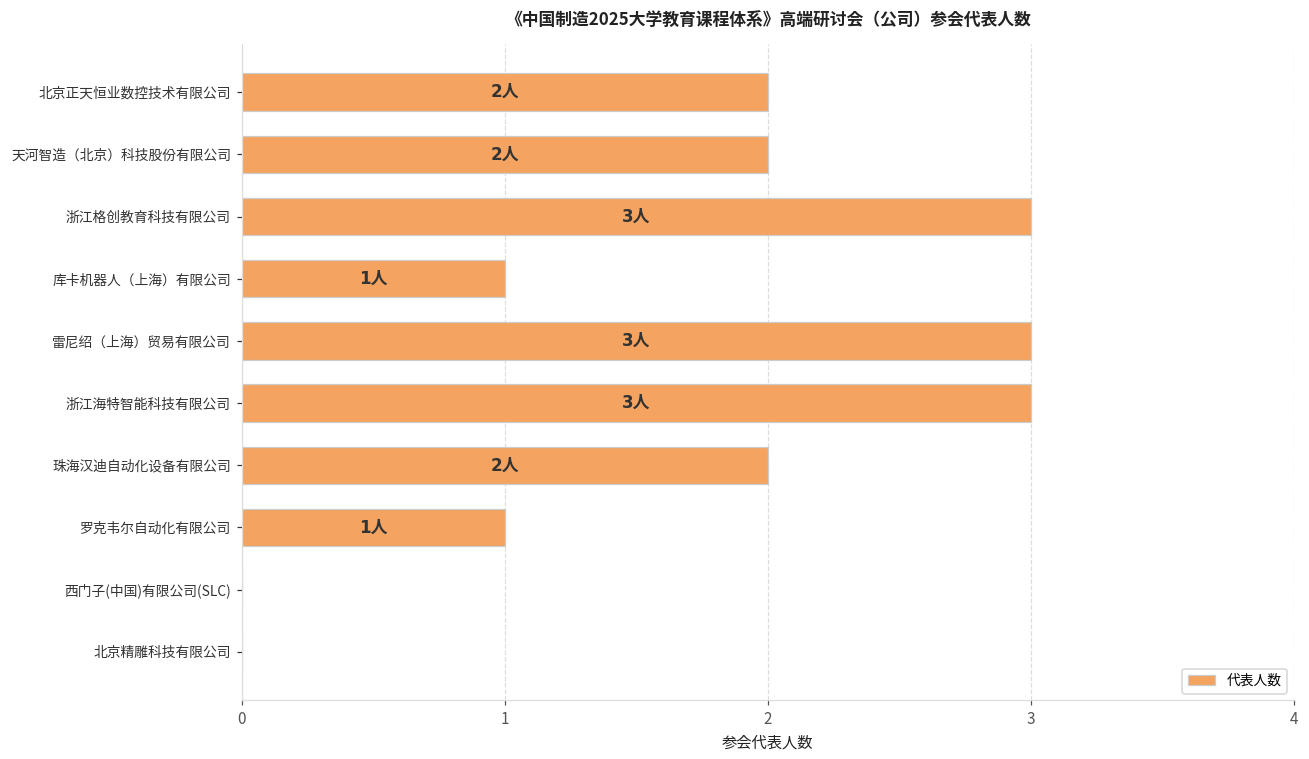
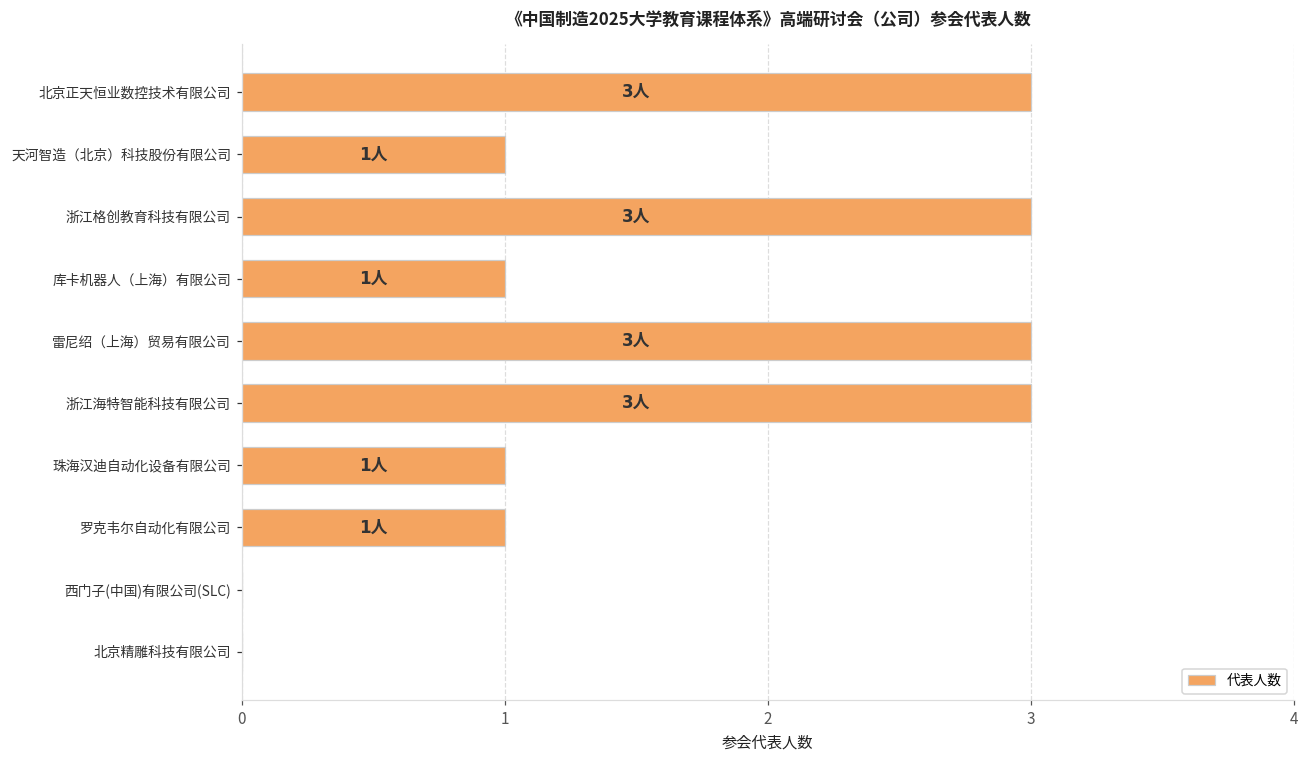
  {
-   "北京正天恒业数控技术有限公司": "2人",
-   "天河智造（北京）科技股份有限公司": "2人",
+   "北京正天恒业数控技术有限公司": "3人",
+   "天河智造（北京）科技股份有限公司": "1人",
    "浙江格创教育科技有限公司": "3人",
    "库卡机器人（上海）有限公司": "1人",
    "雷尼绍（上海）贸易有限公司": "3人",
    "浙江海特智能科技有限公司": "3人",
-   "珠海汉迪自动化设备有限公司": "2人",
+   "珠海汉迪自动化设备有限公司": "1人",
    "罗克韦尔自动化有限公司": "1人"
  }
